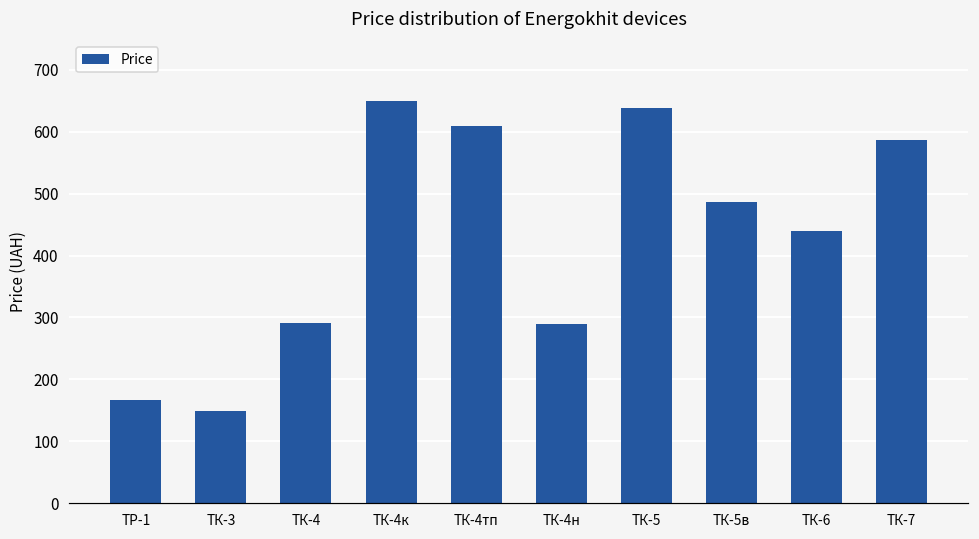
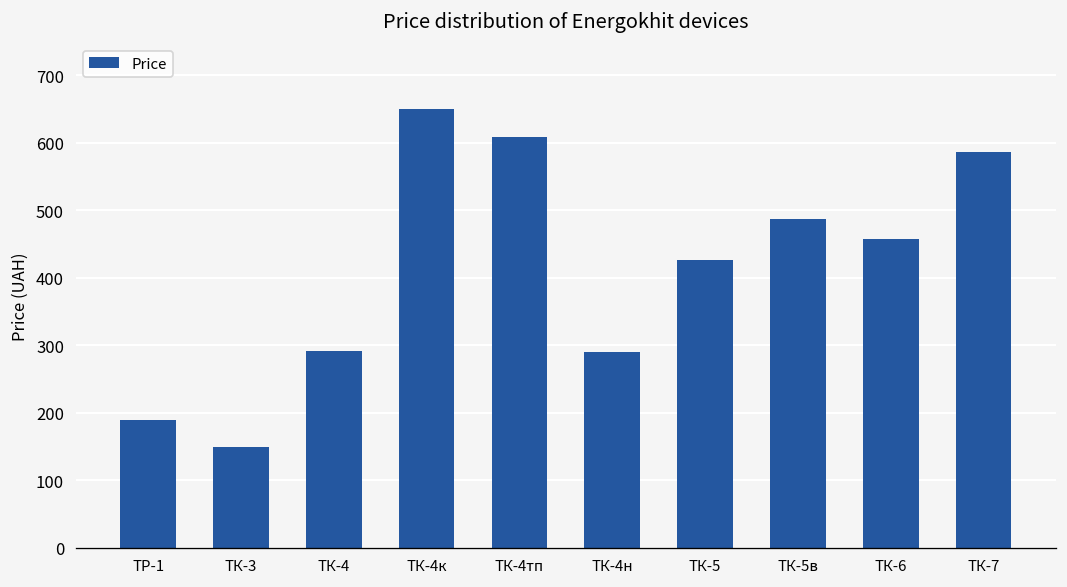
  {
-   "ТР-1": 170,
+   "ТР-1": 190,
    "ТК-3": 150,
    "ТК-4": 290,
    "ТК-4к": 650,
    "ТК-4тп": 610,
    "ТК-4н": 290,
-   "ТК-5": 640,
+   "ТК-5": 430,
    "ТК-5в": 490,
-   "ТК-6": 440,
+   "ТК-6": 460,
    "ТК-7": 590
  }
